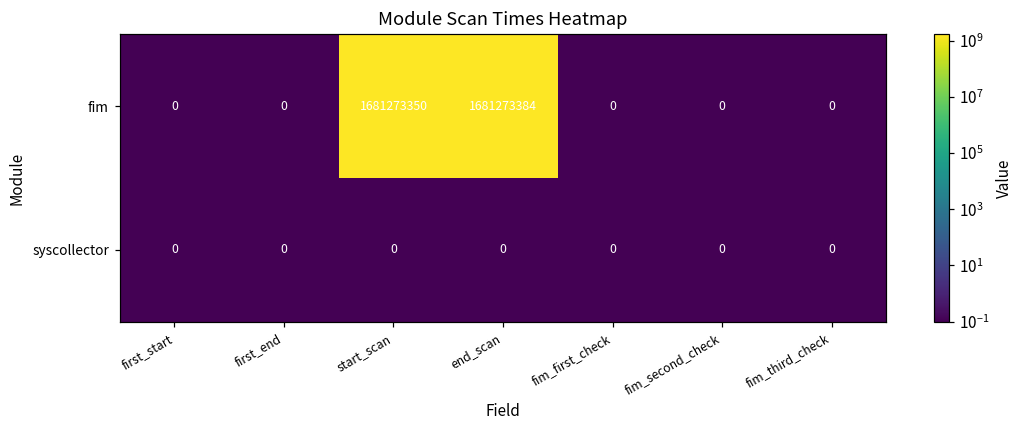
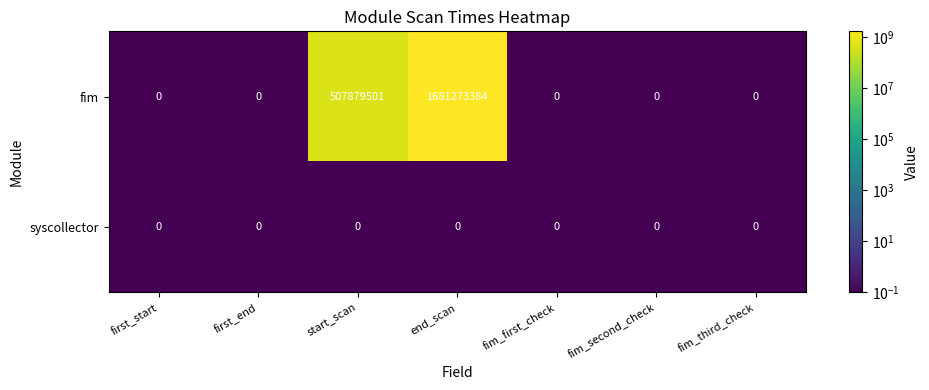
  {
    "fim": {
      "first_start": 0,
      "first_end": 0,
-     "start_scan": 1681273350,
+     "start_scan": 507879501,
      "end_scan": 1681273384,
      "fim_first_check": 0,
      "fim_second_check": 0,
      "fim_third_check": 0
    },
    "syscollector": {
      "first_start": 0,
      "first_end": 0,
      "start_scan": 0,
      "end_scan": 0,
      "fim_first_check": 0,
      "fim_second_check": 0,
      "fim_third_check": 0
    }
  }
